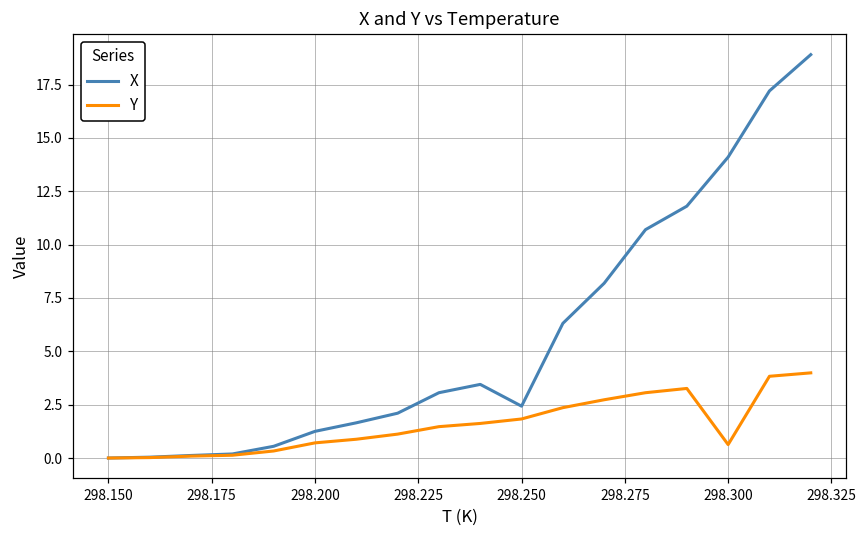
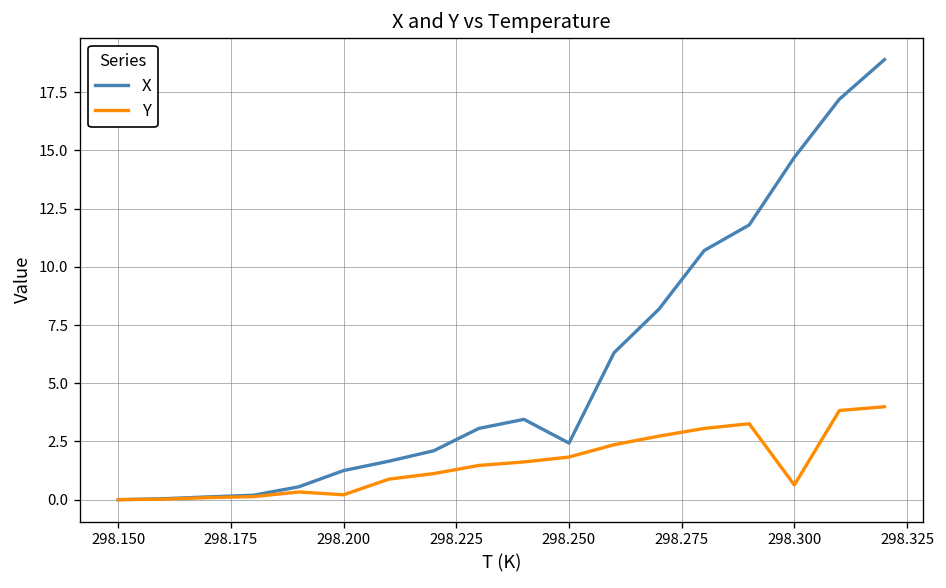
  {
    "X": {
      "298.200": 1.3,
      "298.250": 2.4,
-     "298.300": 14.1
+     "298.300": 14.7
    },
    "Y": {
-     "298.200": 0.7,
+     "298.200": 0.2,
      "298.250": 1.8,
      "298.300": 0.6
    }
  }
